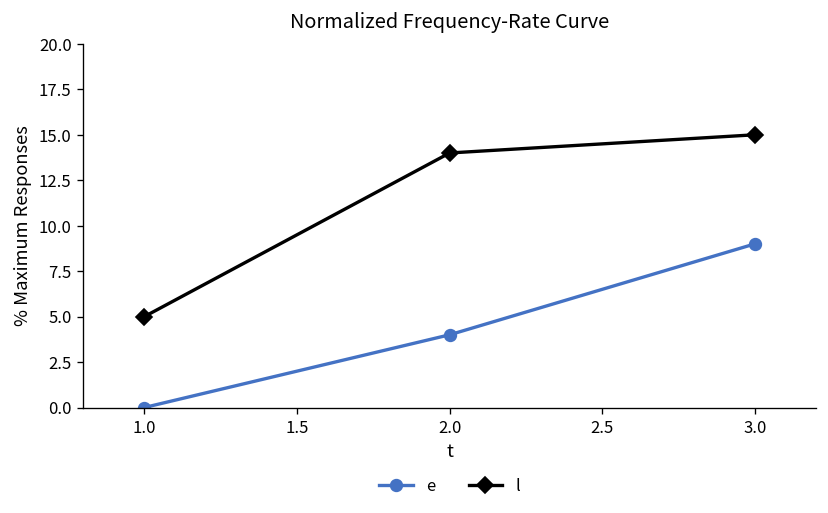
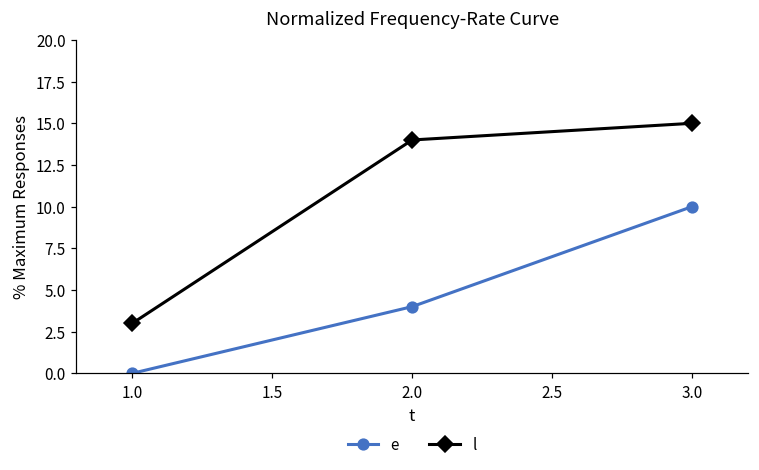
  {
    "e": {
      "1.0": 0,
      "2.0": 4,
-     "3.0": 9
+     "3.0": 10
    },
    "l": {
-     "1.0": 5,
+     "1.0": 3,
      "2.0": 14,
      "3.0": 15
    }
  }
